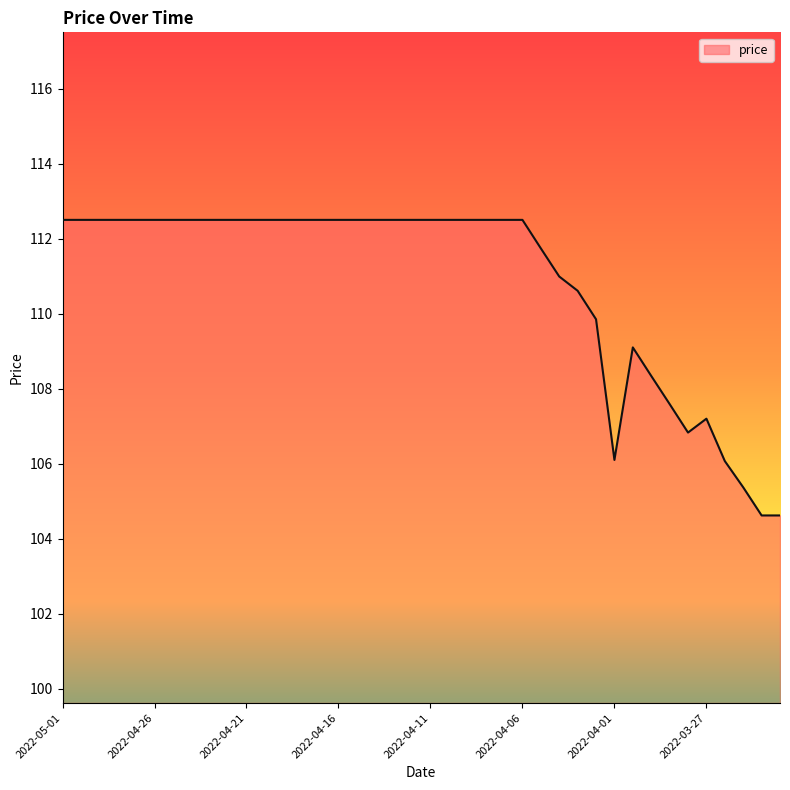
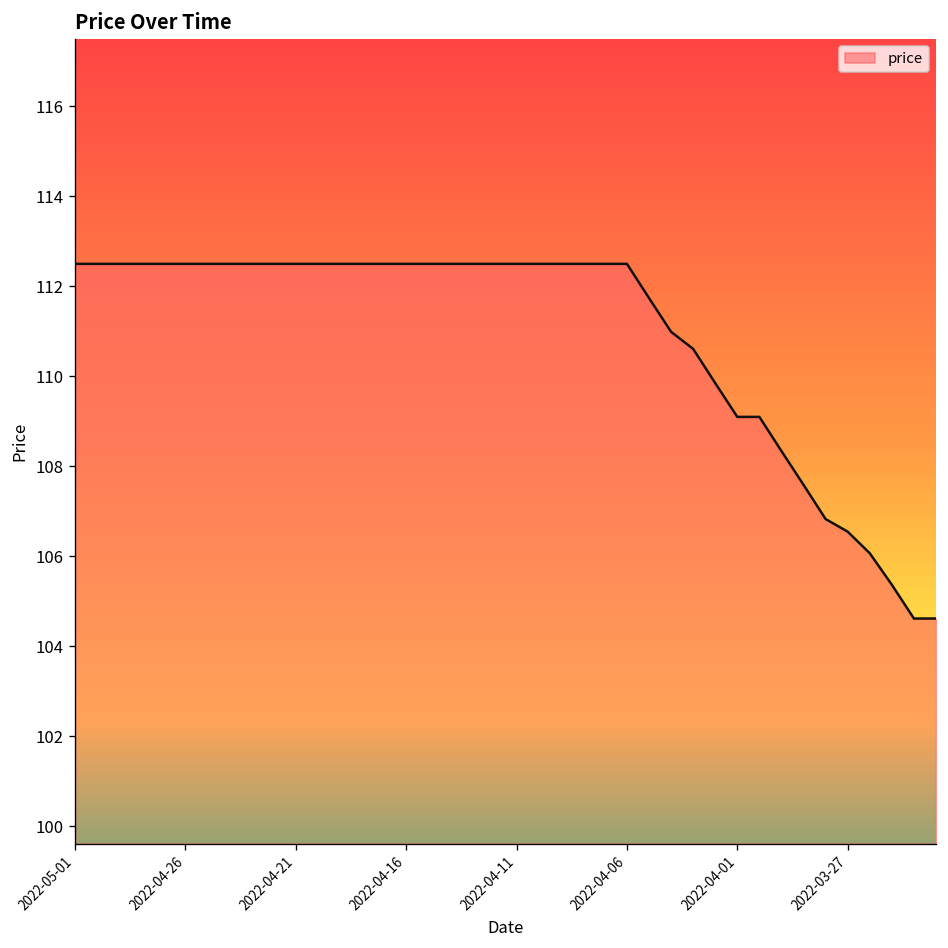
  {
    "2022-05-01": 112.5,
    "2022-04-26": 112.5,
    "2022-04-21": 112.5,
    "2022-04-16": 112.5,
    "2022-04-11": 112.5,
    "2022-04-06": 112.5,
-   "2022-04-01": 106.1,
-   "2022-03-27": 107.2
+   "2022-04-01": 109.1,
+   "2022-03-27": 106.6
  }
